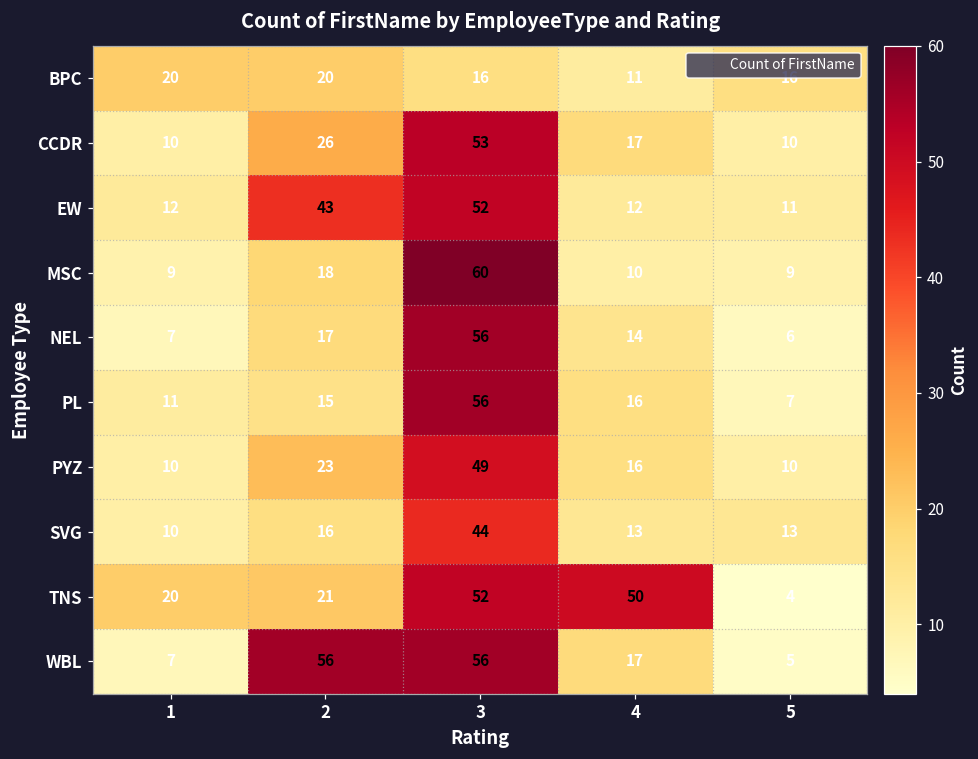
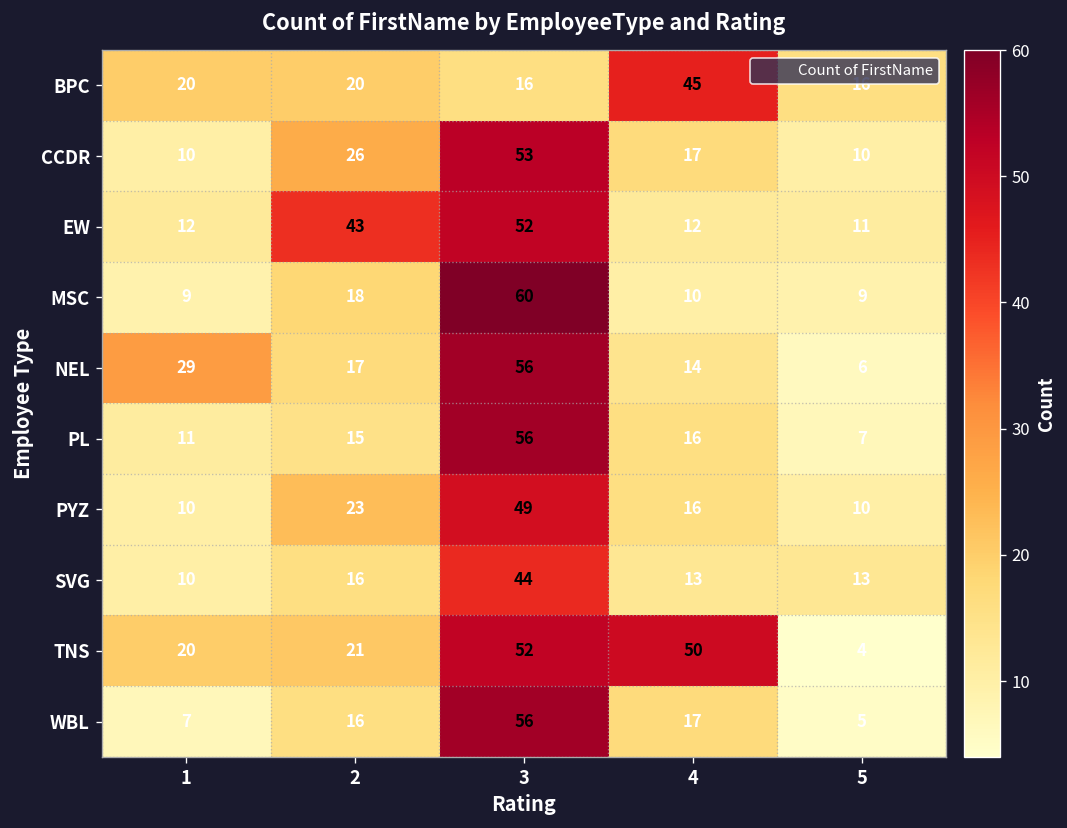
  {
    "BPC": {
      "1": 20,
      "2": 20,
      "3": 16,
-     "4": 11
+     "4": 45
    },
    "CCDR": {
      "1": 10,
      "2": 26,
      "3": 53,
      "4": 17,
      "5": 10
    },
    "EW": {
      "1": 12,
      "2": 43,
      "3": 52,
      "4": 12,
      "5": 11
    },
    "MSC": {
      "1": 9,
      "2": 18,
      "3": 60,
      "4": 10,
      "5": 9
    },
    "NEL": {
-     "1": 7,
+     "1": 29,
      "2": 17,
      "3": 56,
      "4": 14,
      "5": 6
    },
    "PL": {
      "1": 11,
      "2": 15,
      "3": 56,
      "4": 16,
      "5": 7
    },
    "PYZ": {
      "1": 10,
      "2": 23,
      "3": 49,
      "4": 16,
      "5": 10
    },
    "SVG": {
      "1": 10,
      "2": 16,
      "3": 44,
      "4": 13,
      "5": 13
    },
    "TNS": {
      "1": 20,
      "2": 21,
      "3": 52,
      "4": 50,
      "5": 4
    },
    "WBL": {
      "1": 7,
-     "2": 56,
+     "2": 16,
      "3": 56,
      "4": 17,
      "5": 5
    }
  }
